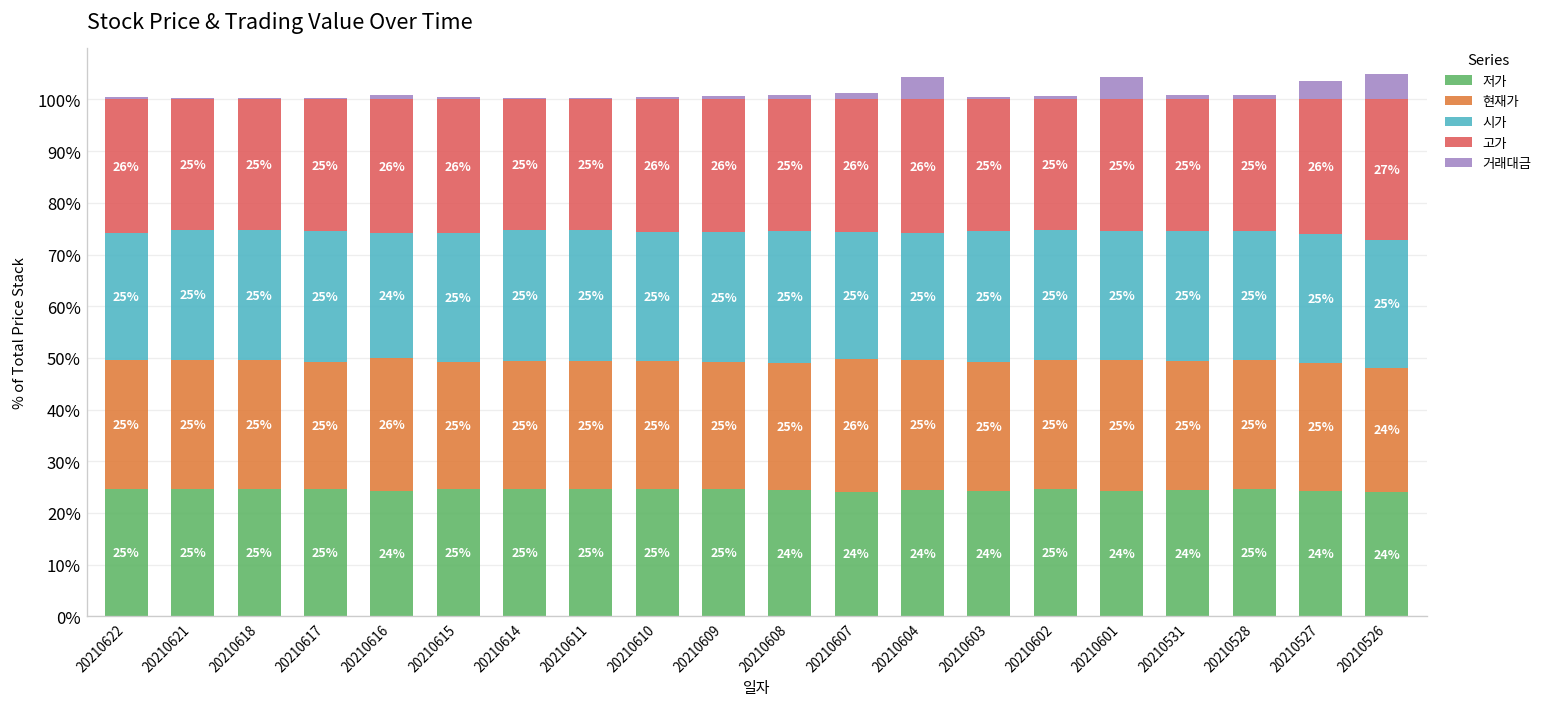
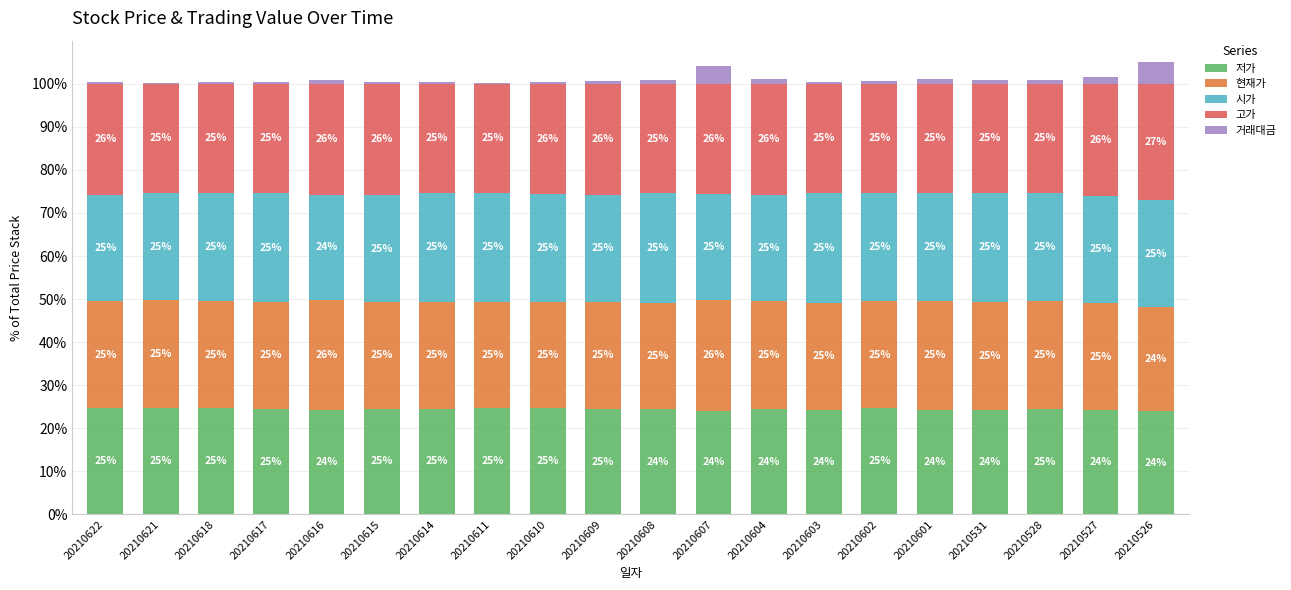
  {
    "저가": {
      "20210622": "25%",
      "20210621": "25%",
      "20210618": "25%",
      "20210617": "25%",
      "20210616": "24%",
      "20210615": "25%",
      "20210614": "25%",
      "20210611": "25%",
      "20210610": "25%",
      "20210609": "25%",
      "20210608": "24%",
      "20210607": "24%",
      "20210604": "24%",
      "20210603": "24%",
      "20210602": "25%",
      "20210601": "24%",
      "20210531": "24%",
      "20210528": "25%",
      "20210527": "24%",
      "20210526": "24%"
    },
    "시가": {
      "20210622": "25%",
      "20210621": "25%",
      "20210618": "25%",
      "20210617": "25%",
      "20210616": "24%",
      "20210615": "25%",
      "20210614": "25%",
      "20210611": "25%",
      "20210610": "25%",
      "20210609": "25%",
      "20210608": "25%",
      "20210607": "25%",
      "20210604": "25%",
      "20210603": "25%",
      "20210602": "25%",
      "20210601": "25%",
      "20210531": "25%",
      "20210528": "25%",
      "20210527": "25%",
      "20210526": "25%"
    },
    "거래대금": {
      "20210616": "1%",
      "20210609": "1%",
      "20210608": "1%",
-     "20210607": "1%",
-     "20210604": "4%",
+     "20210607": "4%",
+     "20210604": "1%",
      "20210602": "1%",
-     "20210601": "4%",
+     "20210601": "1%",
      "20210531": "1%",
      "20210528": "1%",
-     "20210527": "4%",
+     "20210527": "2%",
      "20210526": "5%"
    }
  }
